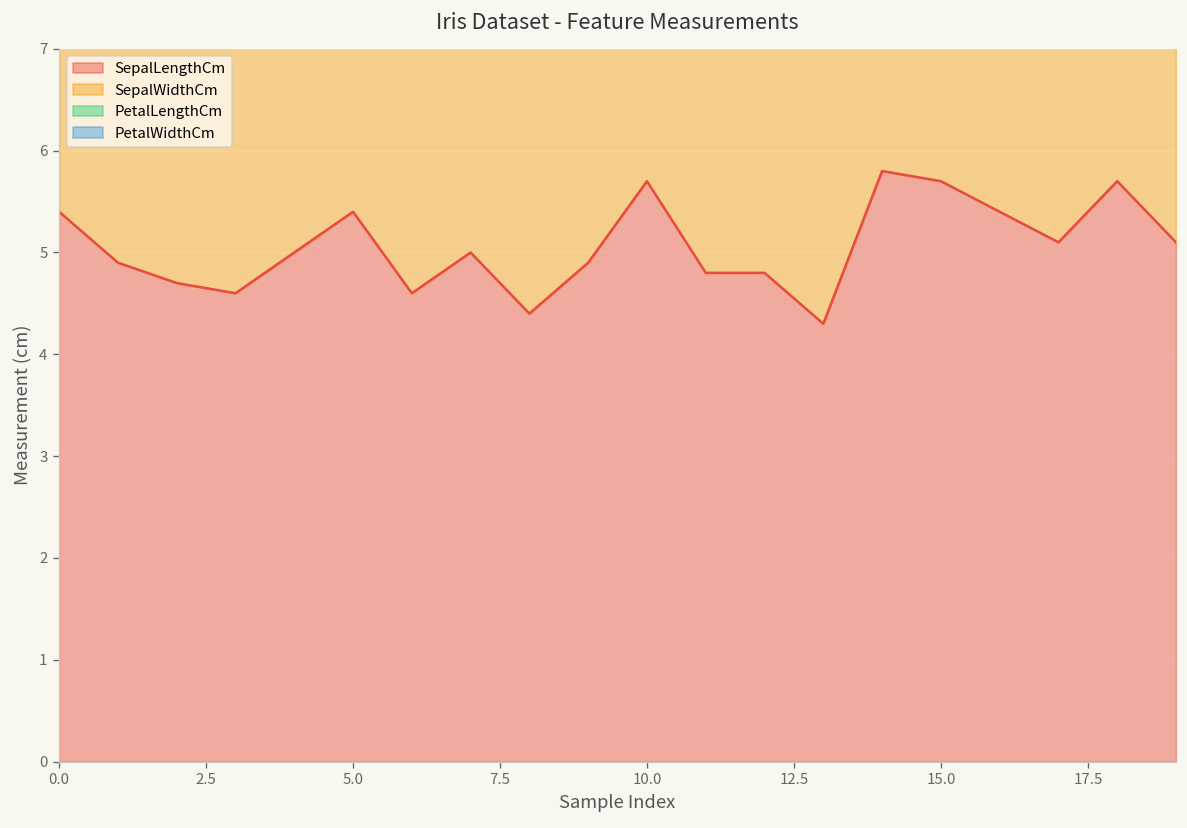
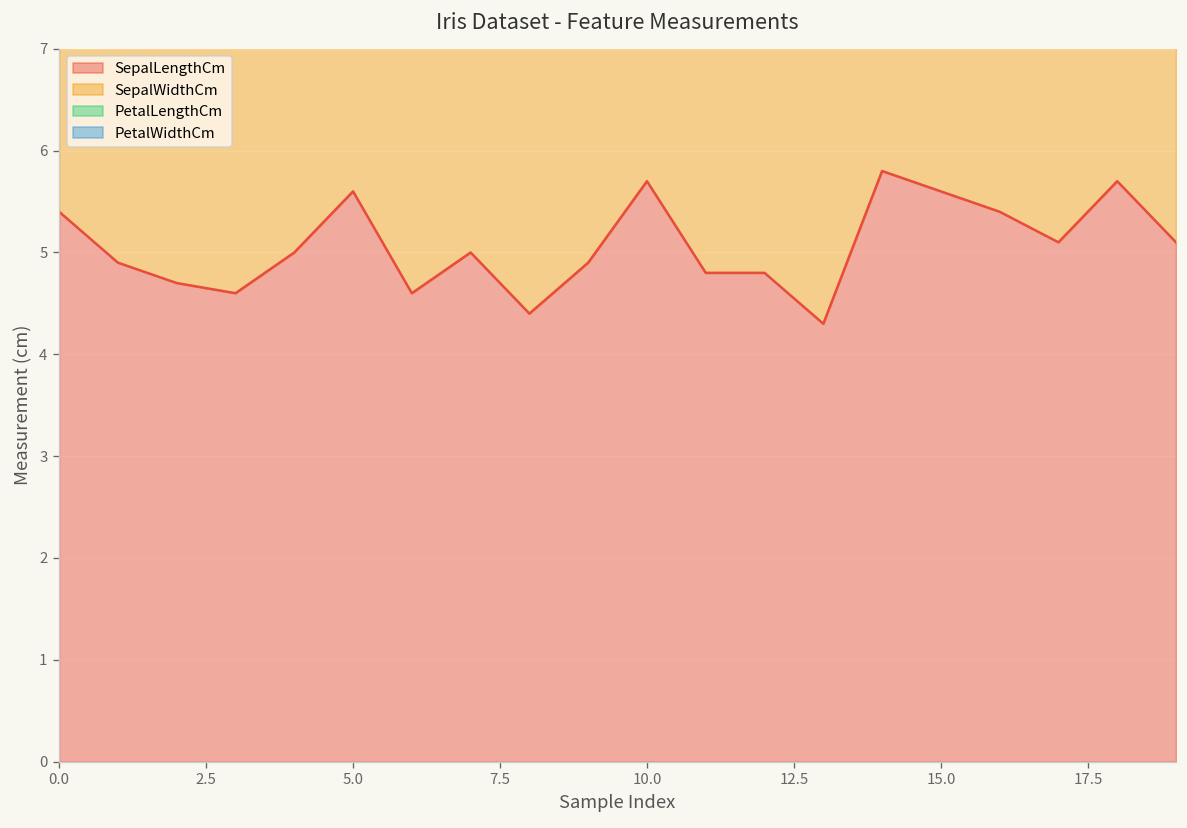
  {
    "SepalLengthCm": {
      "0.0": 5.4,
-     "5.0": 5.4,
+     "5.0": 5.6,
      "10.0": 5.7,
-     "15.0": 5.7
+     "15.0": 5.6
    }
  }
